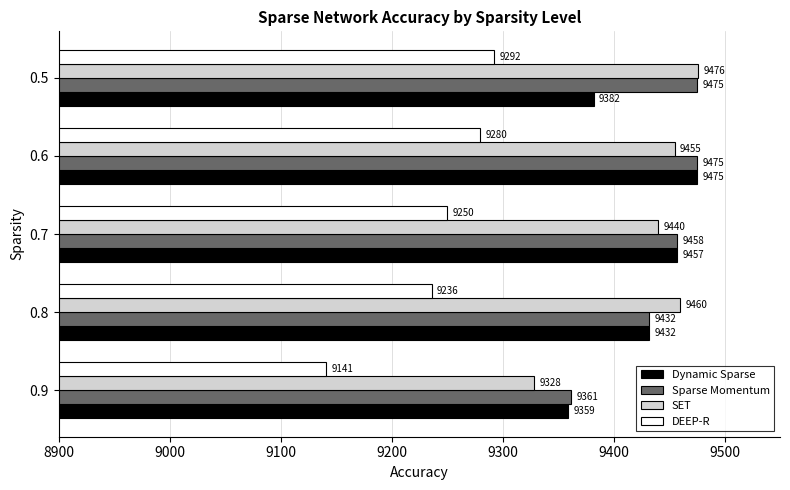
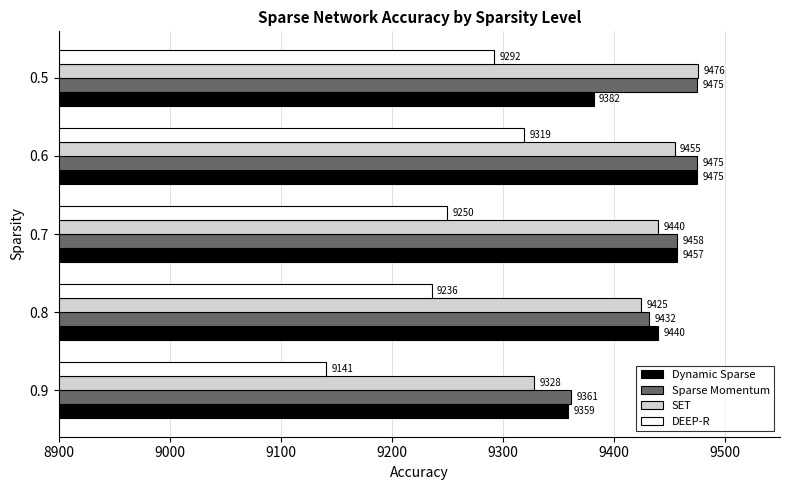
  {
    "Dynamic Sparse": {
      "0.5": 9382,
      "0.6": 9475,
      "0.7": 9457,
-     "0.8": 9432,
+     "0.8": 9440,
      "0.9": 9359
    },
    "Sparse Momentum": {
      "0.5": 9475,
      "0.6": 9475,
      "0.7": 9458,
      "0.8": 9432,
      "0.9": 9361
    },
    "SET": {
      "0.5": 9476,
      "0.6": 9455,
      "0.7": 9440,
-     "0.8": 9460,
+     "0.8": 9425,
      "0.9": 9328
    },
    "DEEP-R": {
      "0.5": 9292,
-     "0.6": 9280,
+     "0.6": 9319,
      "0.7": 9250,
      "0.8": 9236,
      "0.9": 9141
    }
  }
